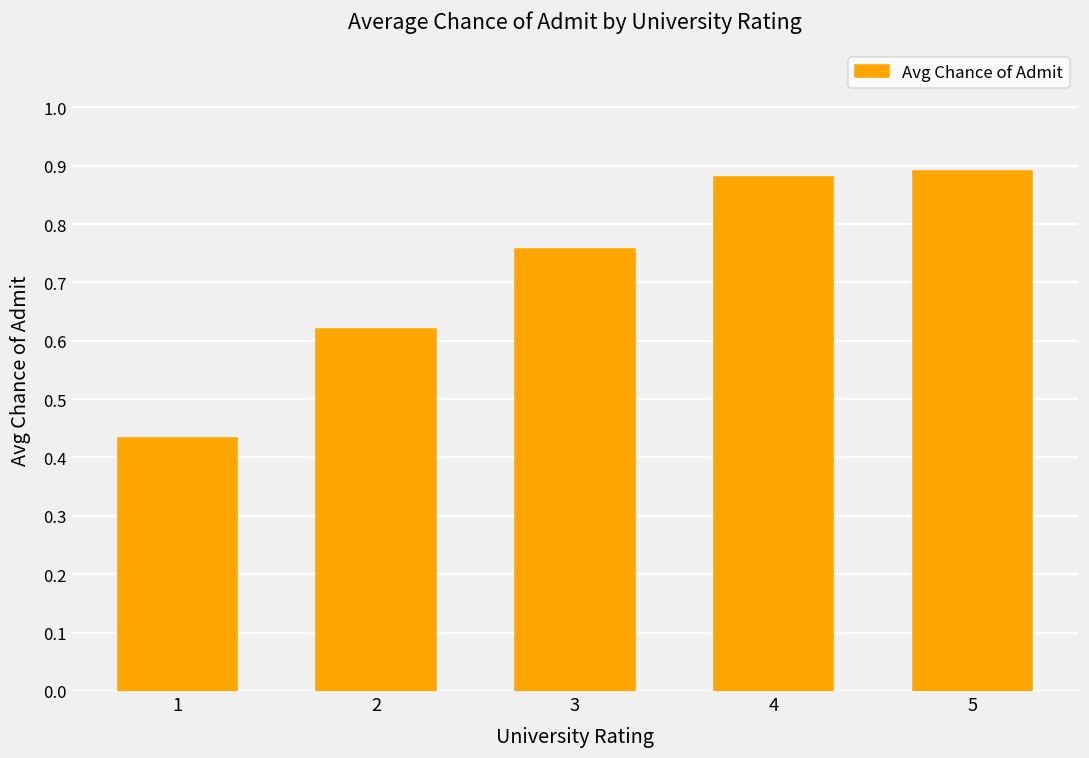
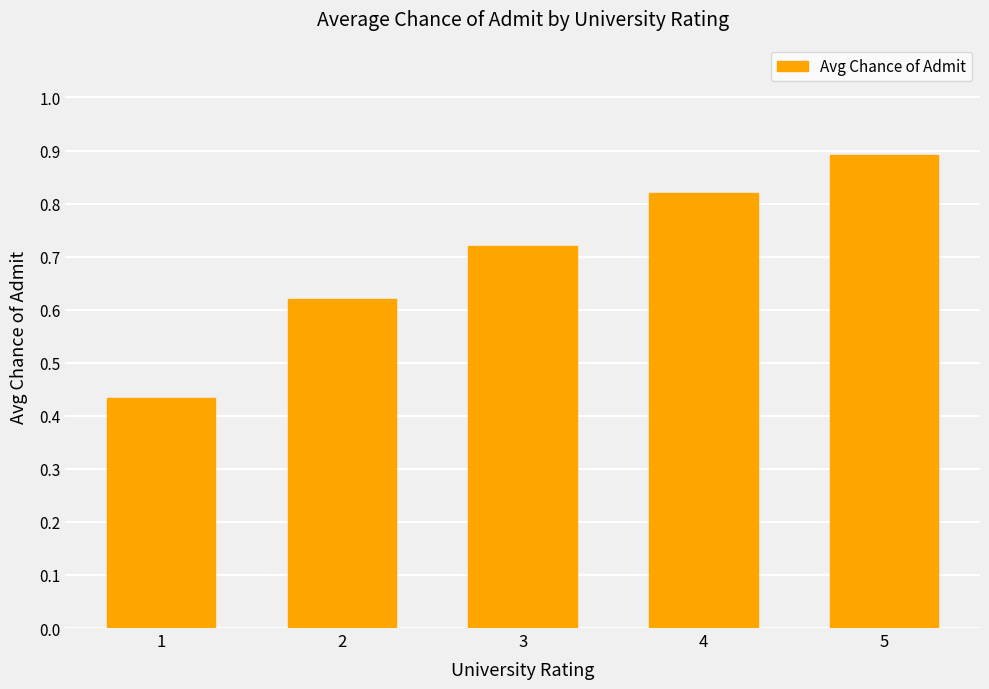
  {
    "1": 0.43,
    "2": 0.62,
-   "3": 0.76,
-   "4": 0.88,
+   "3": 0.72,
+   "4": 0.82,
    "5": 0.89
  }
